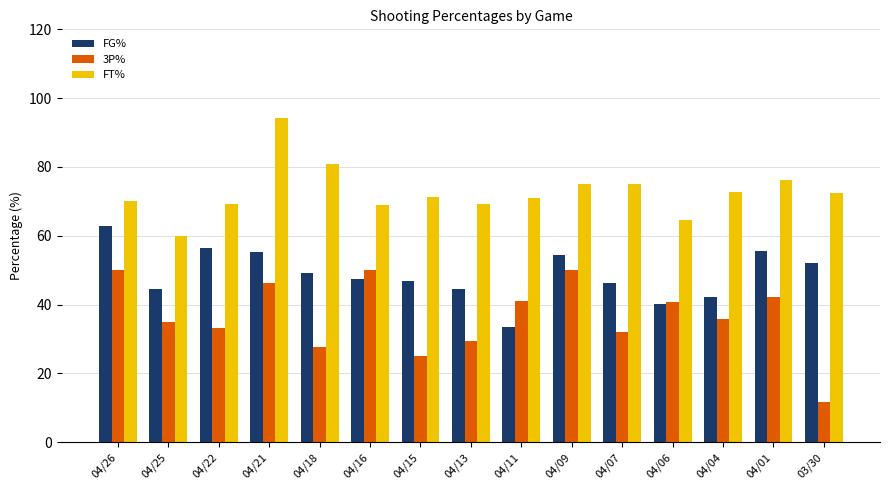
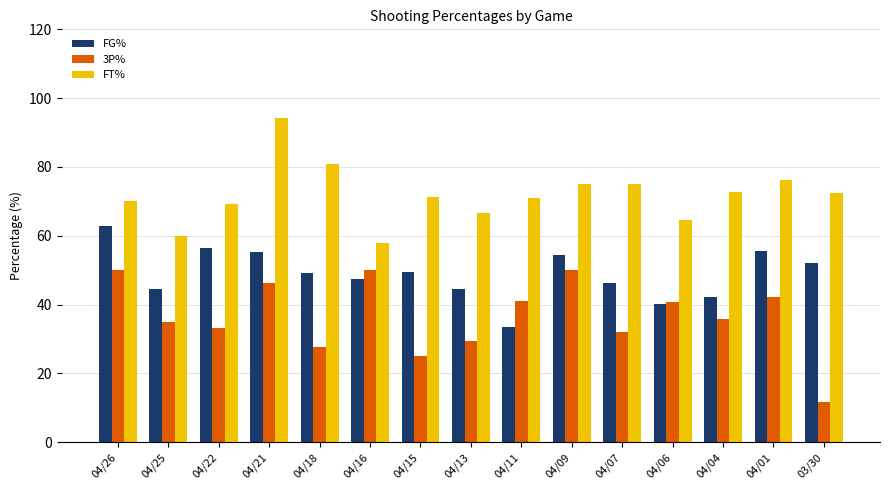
  {
    "FG%": {
      "04/26": 63,
      "04/25": 44,
      "04/22": 56,
      "04/21": 55,
      "04/18": 49,
      "04/16": 48,
-     "04/15": 47,
+     "04/15": 49,
      "04/13": 45,
      "04/11": 34,
      "04/09": 55,
      "04/07": 46,
      "04/06": 40,
      "04/04": 42,
      "04/01": 56,
      "03/30": 52
    },
    "3P%": {
      "04/26": 50,
      "04/25": 35,
      "04/22": 33,
      "04/21": 46,
      "04/18": 28,
      "04/16": 50,
      "04/15": 25,
      "04/13": 29,
      "04/11": 41,
      "04/09": 50,
      "04/07": 32,
      "04/06": 41,
      "04/04": 36,
      "04/01": 42,
      "03/30": 12
    },
    "FT%": {
      "04/26": 70,
      "04/25": 60,
      "04/22": 69,
      "04/21": 94,
      "04/18": 81,
-     "04/16": 69,
+     "04/16": 58,
      "04/15": 71,
-     "04/13": 69,
+     "04/13": 67,
      "04/11": 71,
      "04/09": 75,
      "04/07": 75,
      "04/06": 65,
      "04/04": 73,
      "04/01": 76,
      "03/30": 72
    }
  }
